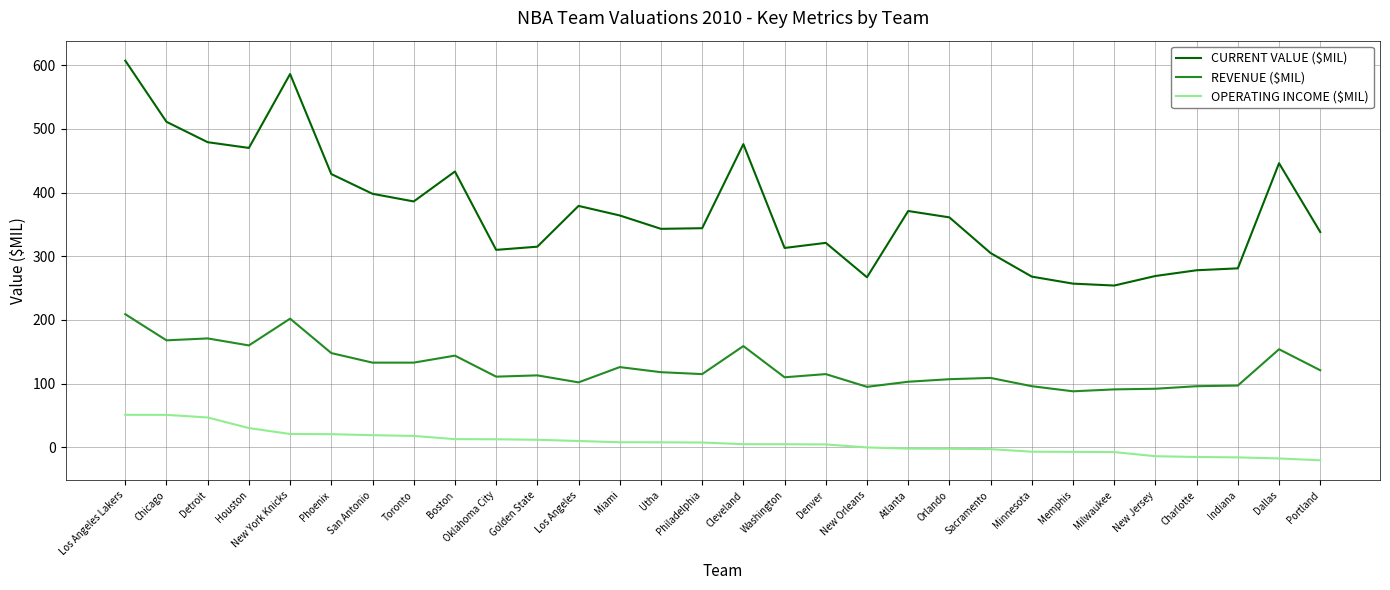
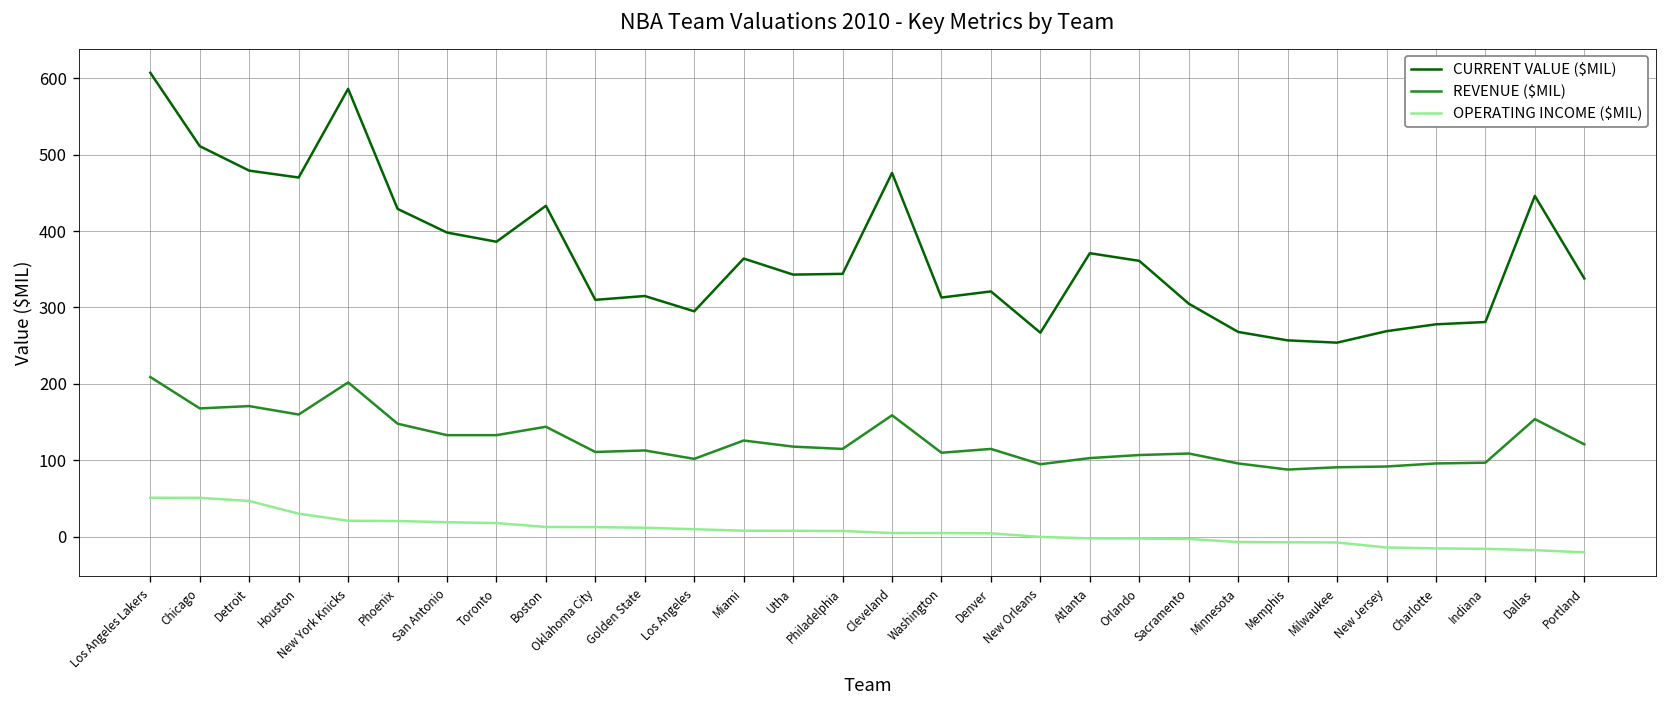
  {
    "CURRENT VALUE ($MIL)": {
      "Los Angeles Lakers": 610,
      "Chicago": 510,
      "Detroit": 480,
      "Houston": 470,
      "New York Knicks": 590,
      "Phoenix": 430,
      "San Antonio": 400,
      "Toronto": 390,
      "Boston": 430,
      "Oklahoma City": 310,
      "Golden State": 320,
-     "Los Angeles": 380,
+     "Los Angeles": 300,
      "Miami": 360,
      "Utha": 340,
      "Philadelphia": 340,
      "Cleveland": 480,
      "Washington": 310,
      "Denver": 320,
      "New Orleans": 270,
      "Atlanta": 370,
      "Orlando": 360,
      "Sacramento": 310,
      "Minnesota": 270,
      "Memphis": 260,
      "Milwaukee": 250,
      "New Jersey": 270,
      "Charlotte": 280,
      "Indiana": 280,
      "Dallas": 450,
      "Portland": 340
    },
    "REVENUE ($MIL)": {
      "Los Angeles Lakers": 210,
      "Chicago": 170,
      "Detroit": 170,
      "Houston": 160,
      "New York Knicks": 200,
      "Phoenix": 150,
      "San Antonio": 130,
      "Toronto": 130,
      "Boston": 140,
      "Oklahoma City": 110,
      "Golden State": 110,
      "Los Angeles": 100,
      "Miami": 130,
      "Utha": 120,
      "Philadelphia": 120,
      "Cleveland": 160,
      "Washington": 110,
      "Denver": 120,
      "New Orleans": 100,
      "Atlanta": 100,
      "Orlando": 110,
      "Sacramento": 110,
      "Minnesota": 100,
      "Memphis": 90,
      "Milwaukee": 90,
      "New Jersey": 90,
      "Charlotte": 100,
      "Indiana": 100,
      "Dallas": 150,
      "Portland": 120
    },
    "OPERATING INCOME ($MIL)": {
      "Los Angeles Lakers": 50,
      "Chicago": 50,
      "Detroit": 50,
      "Houston": 30,
      "New York Knicks": 20,
      "Phoenix": 20,
      "San Antonio": 20,
      "Toronto": 20,
      "Boston": 10,
      "Oklahoma City": 10,
      "Golden State": 10,
      "Los Angeles": 10,
      "Miami": 10,
      "Utha": 10,
      "Philadelphia": 10,
      "Cleveland": 10,
      "Washington": 0,
      "Denver": 0,
      "New Orleans": 0,
      "Atlanta": 0,
      "Orlando": 0,
      "Sacramento": 0,
      "Minnesota": -10,
      "Memphis": -10,
      "Milwaukee": -10,
      "New Jersey": -10,
      "Charlotte": -20,
      "Indiana": -20,
      "Dallas": -20,
      "Portland": -20
    }
  }
